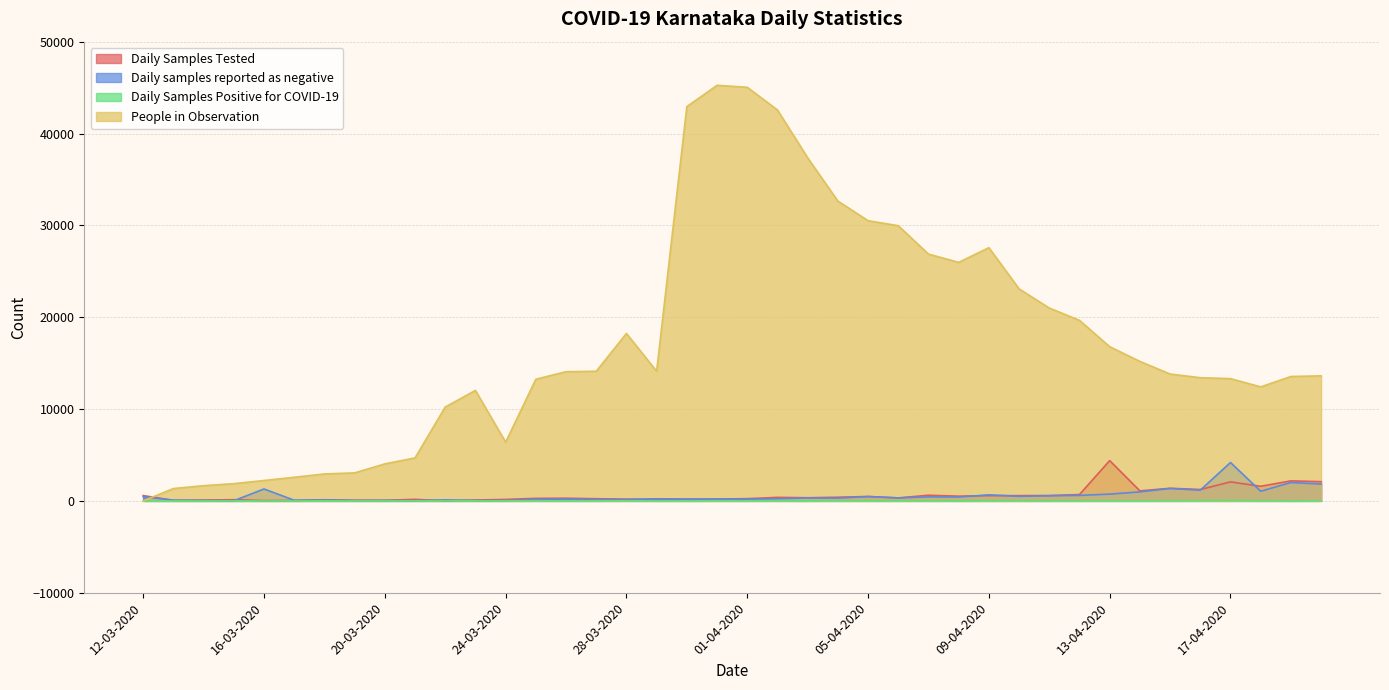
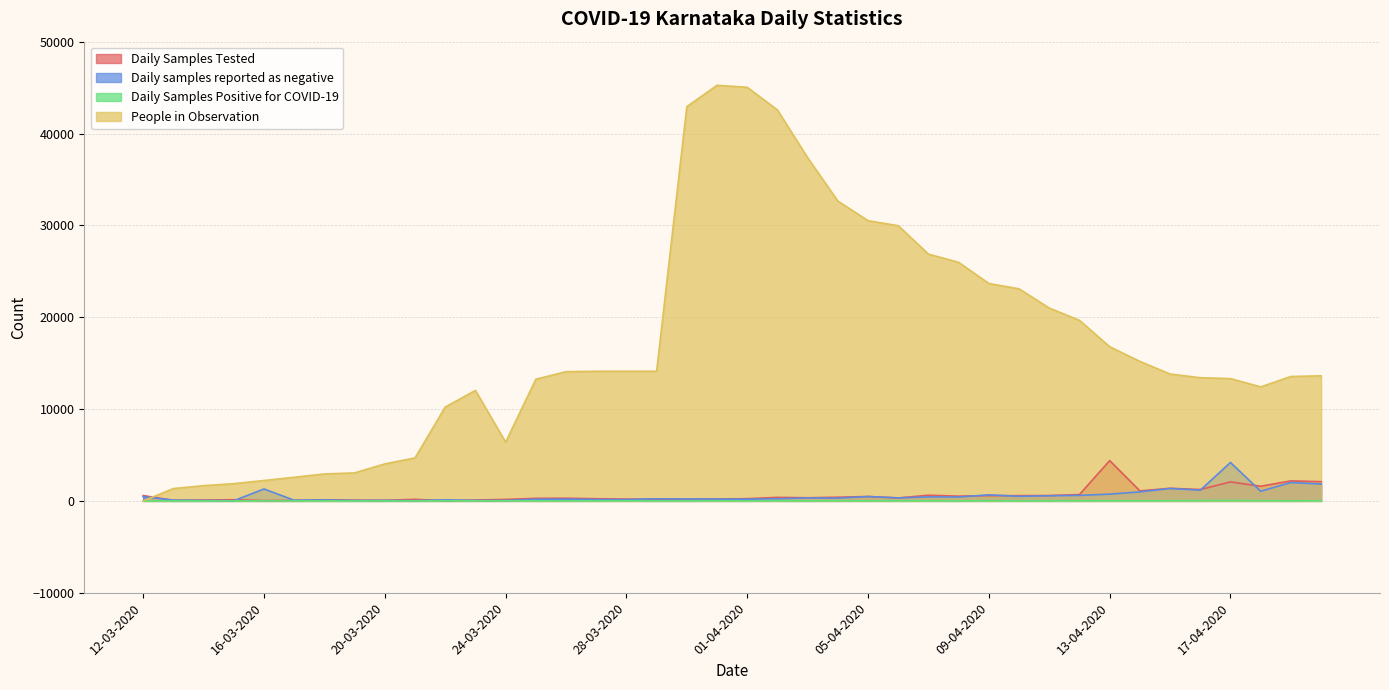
  {
    "Daily Samples Tested": {
      "13-04-2020": 4000,
      "17-04-2020": 2000
    },
    "Daily samples reported as negative": {
      "16-03-2020": 1000,
      "13-04-2020": 1000,
      "17-04-2020": 4000
    },
    "Daily Samples Positive for COVID-19": {
      "05-04-2020": 0,
      "09-04-2020": 0,
      "13-04-2020": 0,
      "17-04-2020": 0
    },
    "People in Observation": {
      "16-03-2020": 2000,
      "20-03-2020": 4000,
      "24-03-2020": 6000,
-     "28-03-2020": 18000,
+     "28-03-2020": 14000,
      "01-04-2020": 45000,
      "05-04-2020": 31000,
-     "09-04-2020": 28000,
+     "09-04-2020": 24000,
      "13-04-2020": 17000,
      "17-04-2020": 13000
    }
  }
